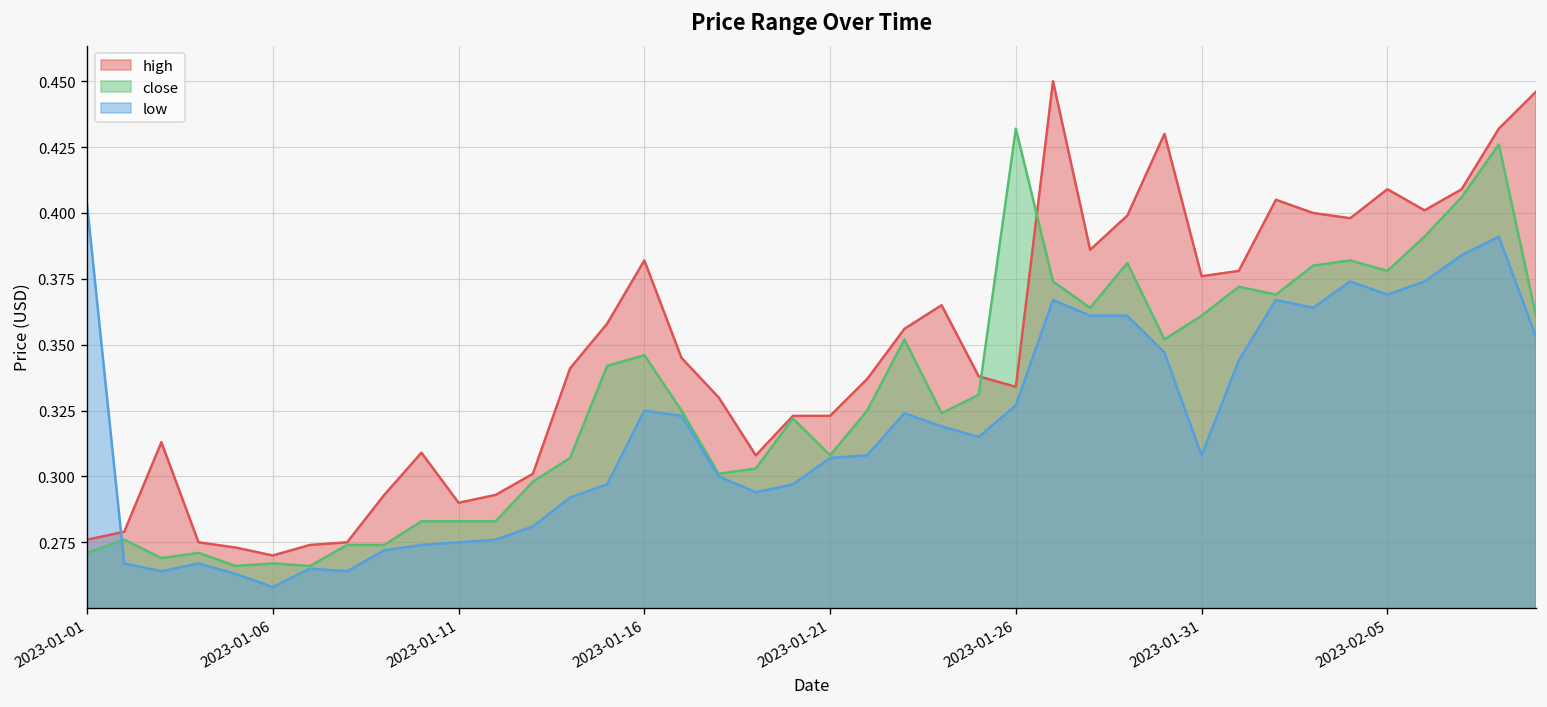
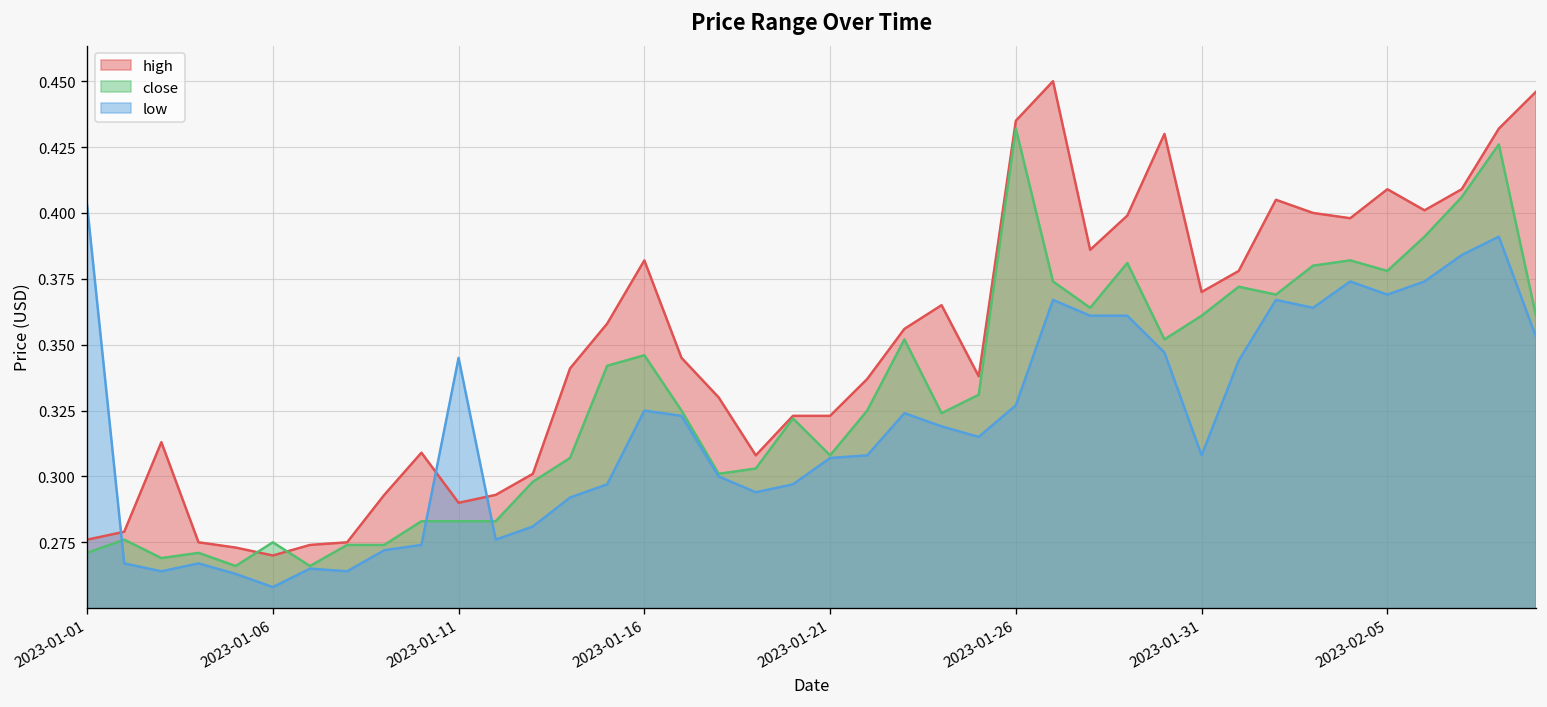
  {
    "high": {
      "2023-01-01": 0.276,
      "2023-01-06": 0.270,
      "2023-01-11": 0.290,
      "2023-01-16": 0.382,
      "2023-01-21": 0.323,
-     "2023-01-26": 0.334,
-     "2023-01-31": 0.376,
+     "2023-01-26": 0.435,
+     "2023-01-31": 0.370,
      "2023-02-05": 0.409
    },
    "close": {
      "2023-01-01": 0.271,
-     "2023-01-06": 0.267,
+     "2023-01-06": 0.275,
      "2023-01-11": 0.283,
      "2023-01-16": 0.346,
      "2023-01-26": 0.432,
      "2023-01-31": 0.361,
      "2023-02-05": 0.378
    },
    "low": {
      "2023-01-01": 0.403,
      "2023-01-06": 0.258,
-     "2023-01-11": 0.275,
+     "2023-01-11": 0.345,
      "2023-01-16": 0.325,
      "2023-01-26": 0.327,
      "2023-01-31": 0.308,
      "2023-02-05": 0.369
    }
  }
